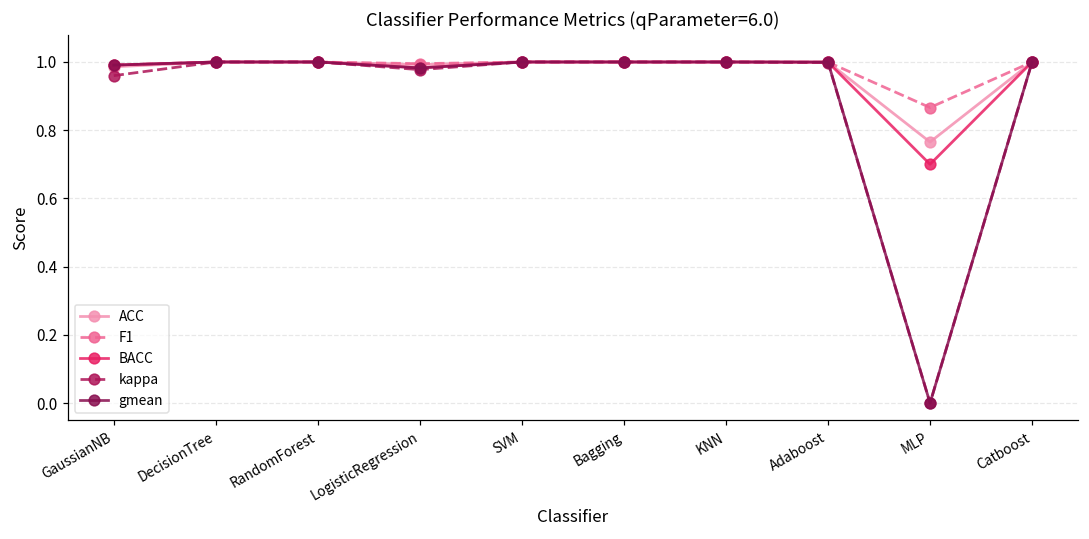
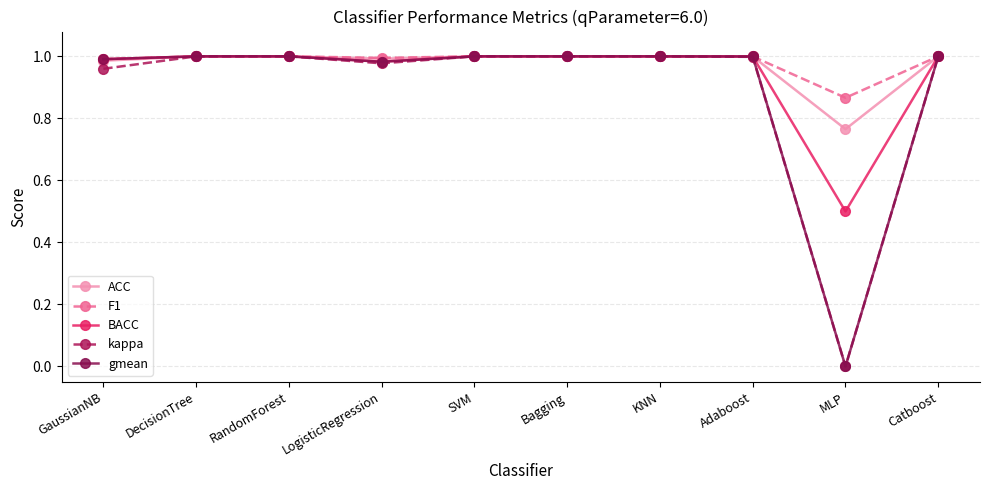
  {
    "BACC": {
-     "MLP": 0.7
+     "MLP": 0.5
    }
  }
